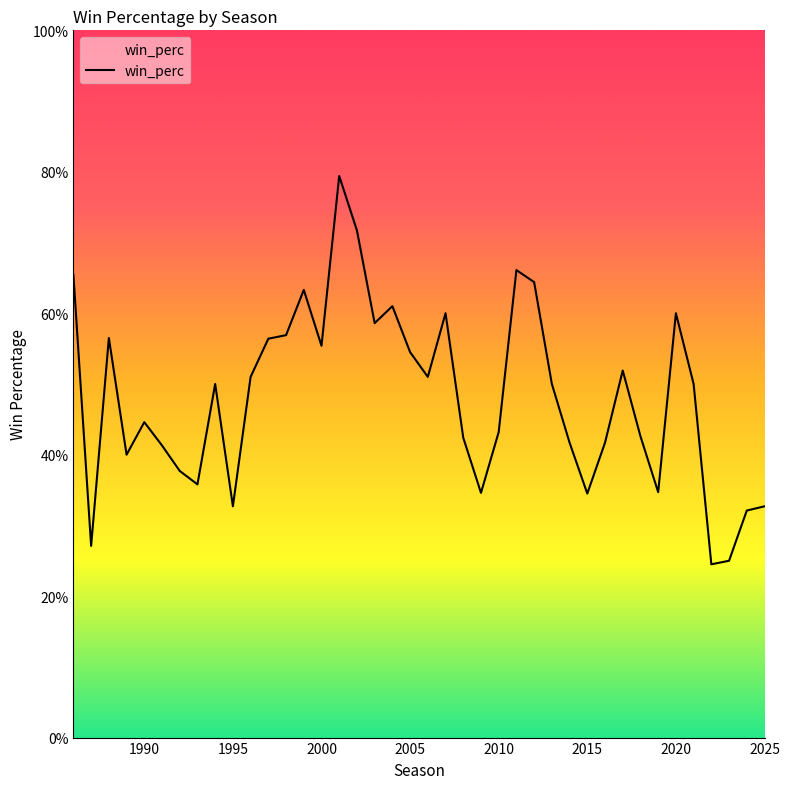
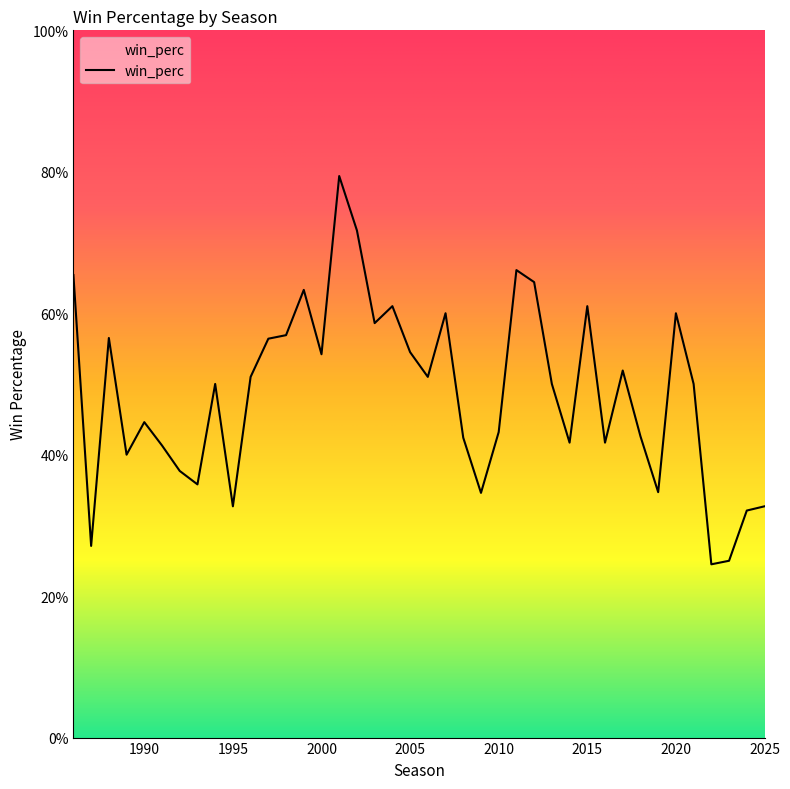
  {
    "1990": "45%",
    "1995": "33%",
-   "2000": "55%",
+   "2000": "54%",
    "2005": "55%",
    "2010": "43%",
-   "2015": "35%",
+   "2015": "61%",
    "2020": "60%",
    "2025": "33%"
  }
